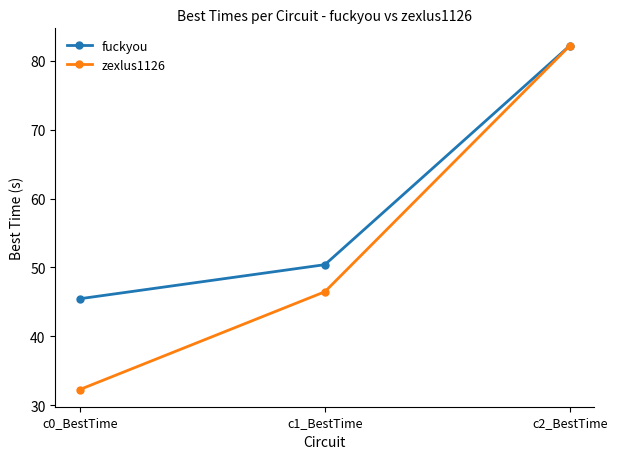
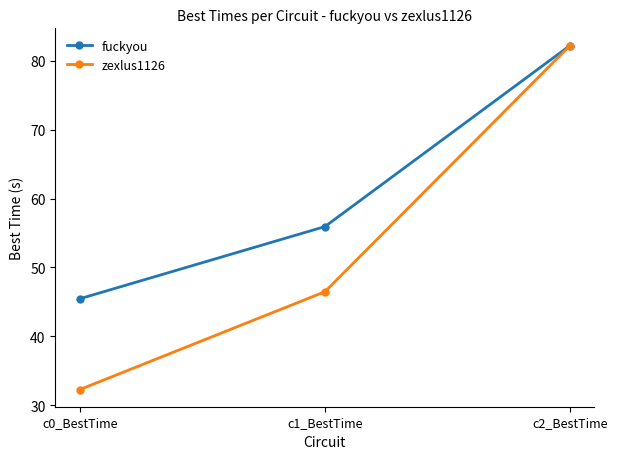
  {
    "fuckyou": {
      "c0_BestTime": 45,
-     "c1_BestTime": 50
+     "c1_BestTime": 56
    },
    "zexlus1126": {
      "c0_BestTime": 32,
      "c1_BestTime": 46
    }
  }
